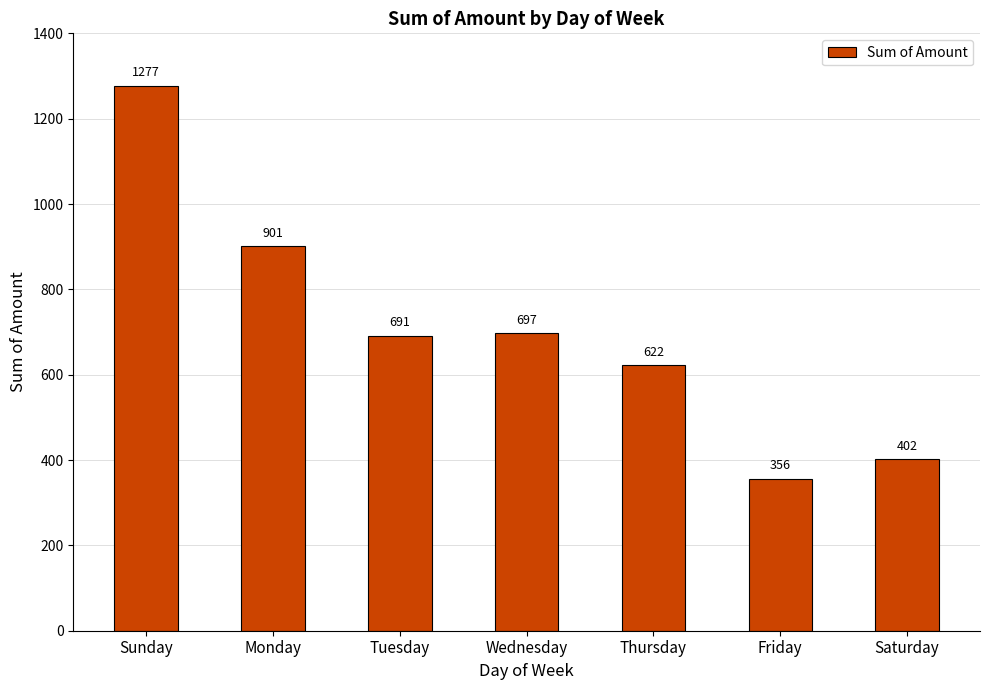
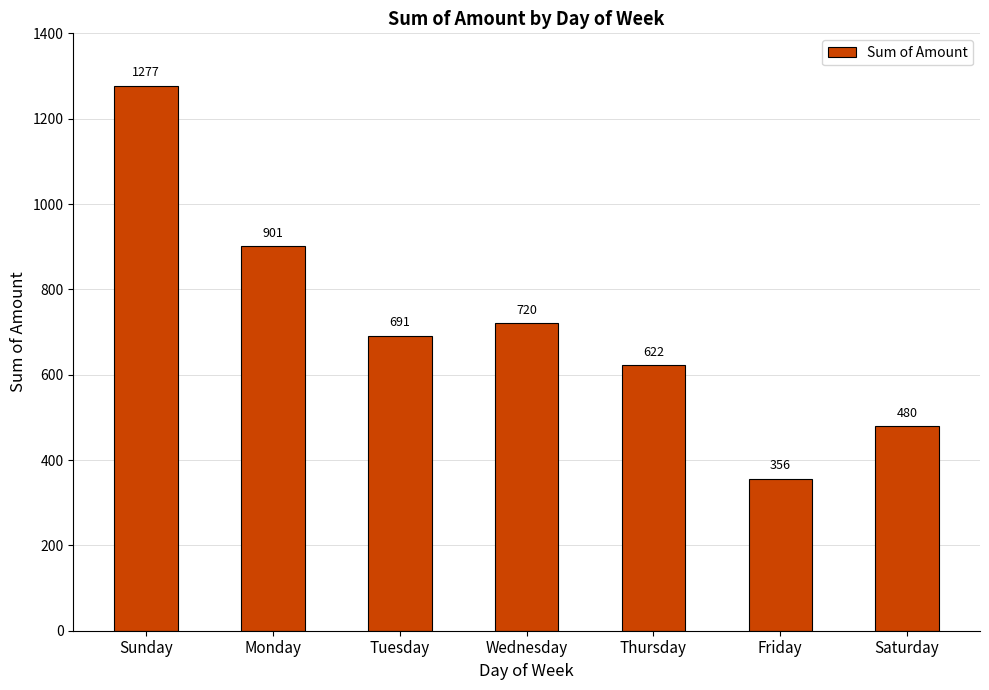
  {
    "Sunday": 1277,
    "Monday": 901,
    "Tuesday": 691,
-   "Wednesday": 697,
+   "Wednesday": 720,
    "Thursday": 622,
    "Friday": 356,
-   "Saturday": 402
+   "Saturday": 480
  }
